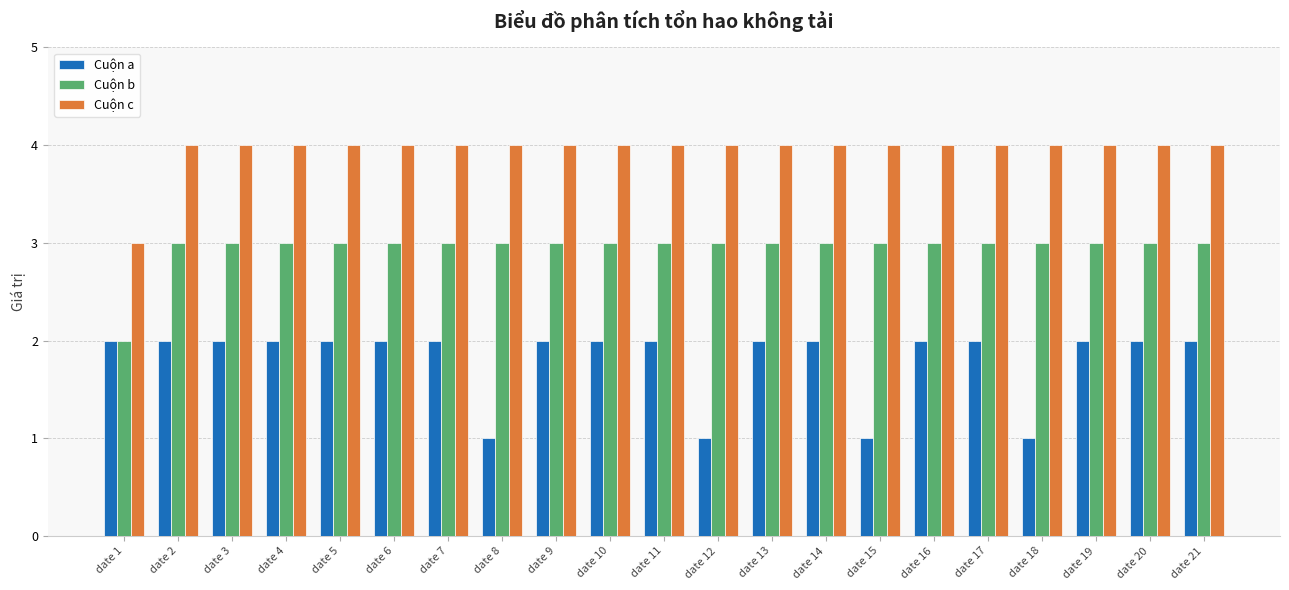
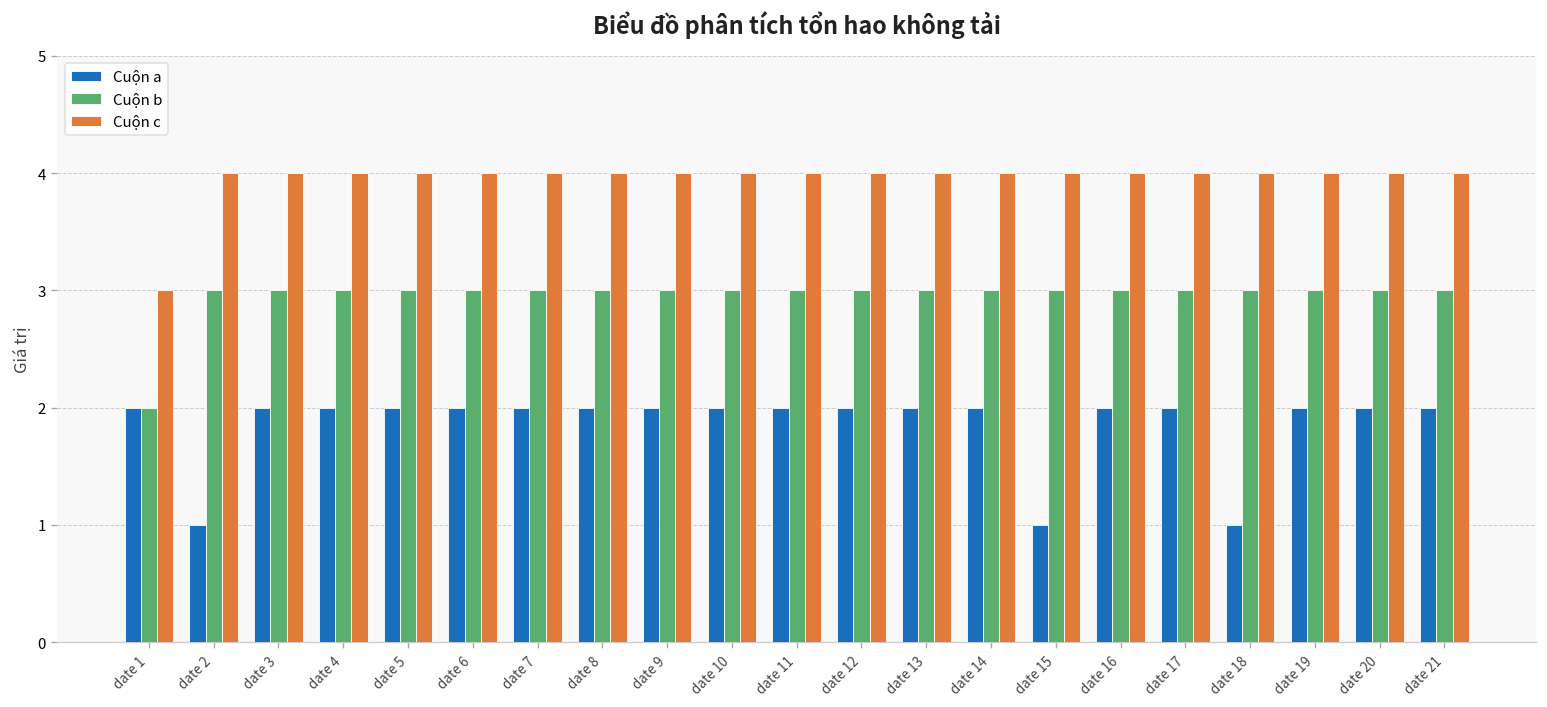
  {
    "Cuộn a": {
      "date 1": 2,
-     "date 2": 2,
+     "date 2": 1,
      "date 3": 2,
      "date 4": 2,
      "date 5": 2,
      "date 6": 2,
      "date 7": 2,
-     "date 8": 1,
+     "date 8": 2,
      "date 9": 2,
      "date 10": 2,
      "date 11": 2,
-     "date 12": 1,
+     "date 12": 2,
      "date 13": 2,
      "date 14": 2,
      "date 15": 1,
      "date 16": 2,
      "date 17": 2,
      "date 18": 1,
      "date 19": 2,
      "date 20": 2,
      "date 21": 2
    },
    "Cuộn b": {
      "date 1": 2,
      "date 2": 3,
      "date 3": 3,
      "date 4": 3,
      "date 5": 3,
      "date 6": 3,
      "date 7": 3,
      "date 8": 3,
      "date 9": 3,
      "date 10": 3,
      "date 11": 3,
      "date 12": 3,
      "date 13": 3,
      "date 14": 3,
      "date 15": 3,
      "date 16": 3,
      "date 17": 3,
      "date 18": 3,
      "date 19": 3,
      "date 20": 3,
      "date 21": 3
    },
    "Cuộn c": {
      "date 1": 3,
      "date 2": 4,
      "date 3": 4,
      "date 4": 4,
      "date 5": 4,
      "date 6": 4,
      "date 7": 4,
      "date 8": 4,
      "date 9": 4,
      "date 10": 4,
      "date 11": 4,
      "date 12": 4,
      "date 13": 4,
      "date 14": 4,
      "date 15": 4,
      "date 16": 4,
      "date 17": 4,
      "date 18": 4,
      "date 19": 4,
      "date 20": 4,
      "date 21": 4
    }
  }
